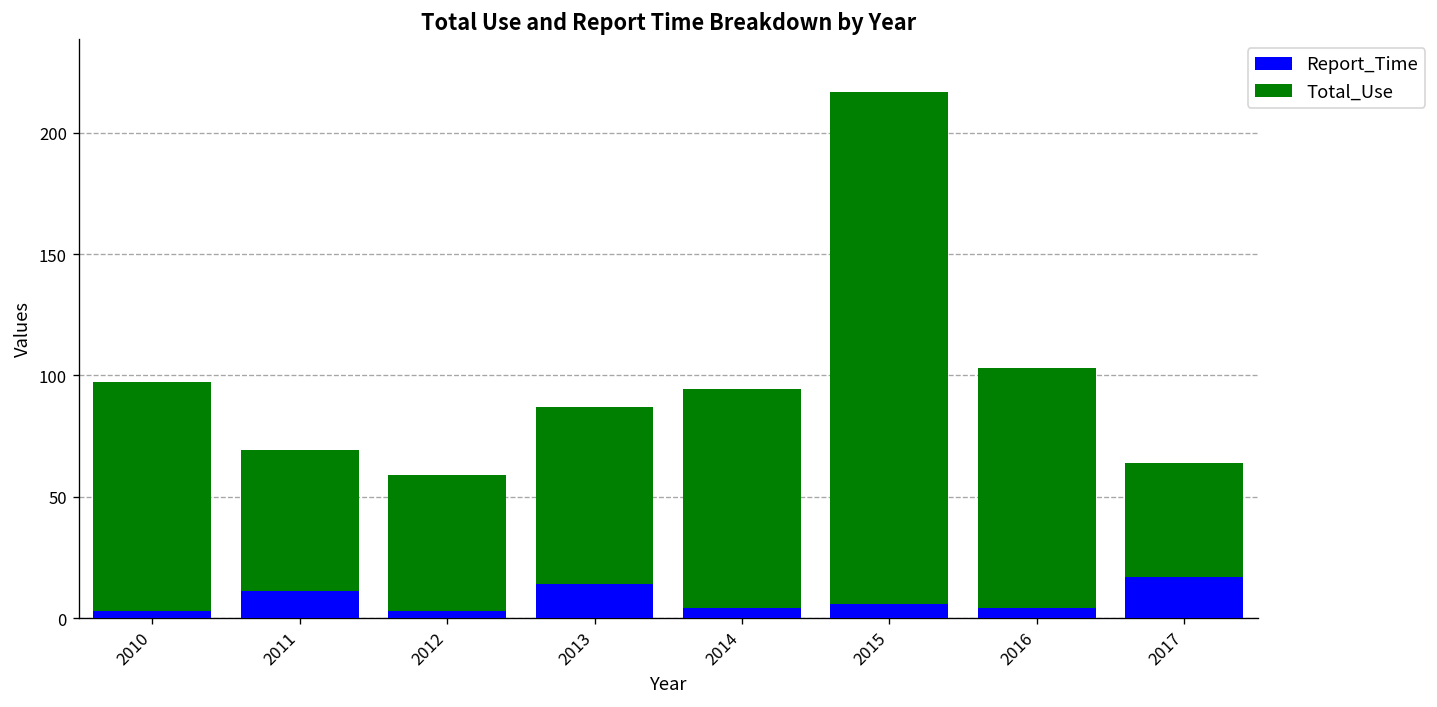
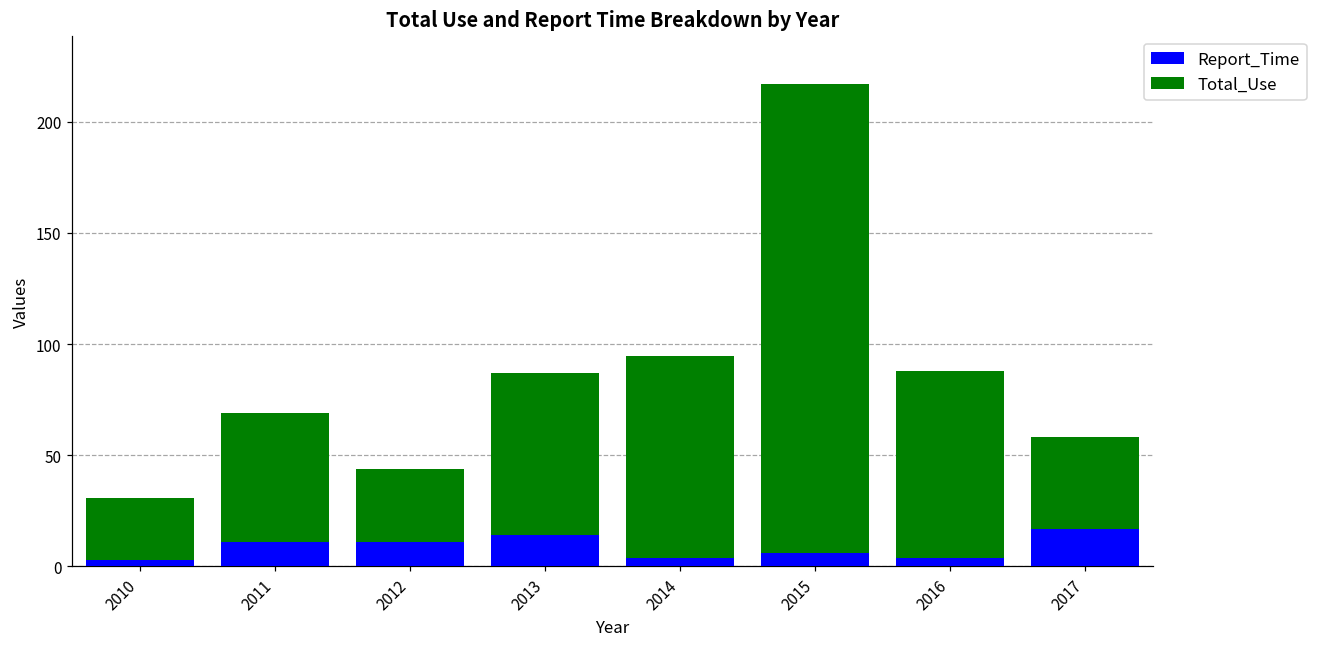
  {
    "Report_Time": {
      "2010": 3,
      "2011": 11,
-     "2012": 3,
+     "2012": 11,
      "2013": 14,
      "2014": 4,
      "2015": 6,
      "2016": 4,
      "2017": 17
    },
    "Total_Use": {
-     "2010": 94,
+     "2010": 28,
      "2011": 58,
-     "2012": 56,
+     "2012": 33,
      "2013": 73,
      "2014": 91,
      "2015": 211,
-     "2016": 99,
-     "2017": 47
+     "2016": 84,
+     "2017": 41
    }
  }
